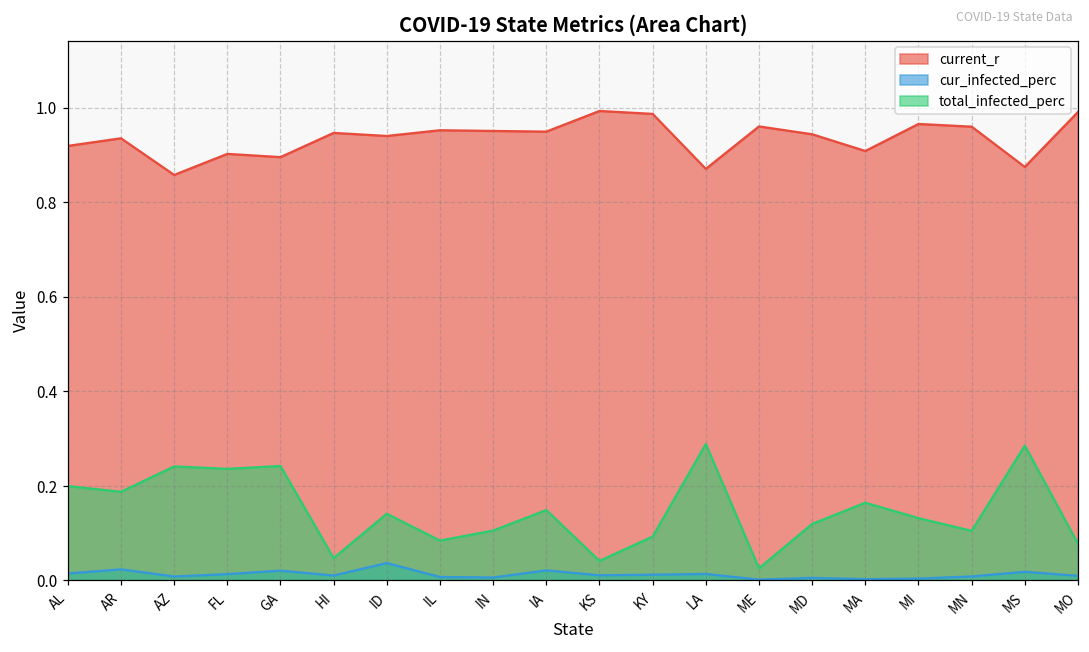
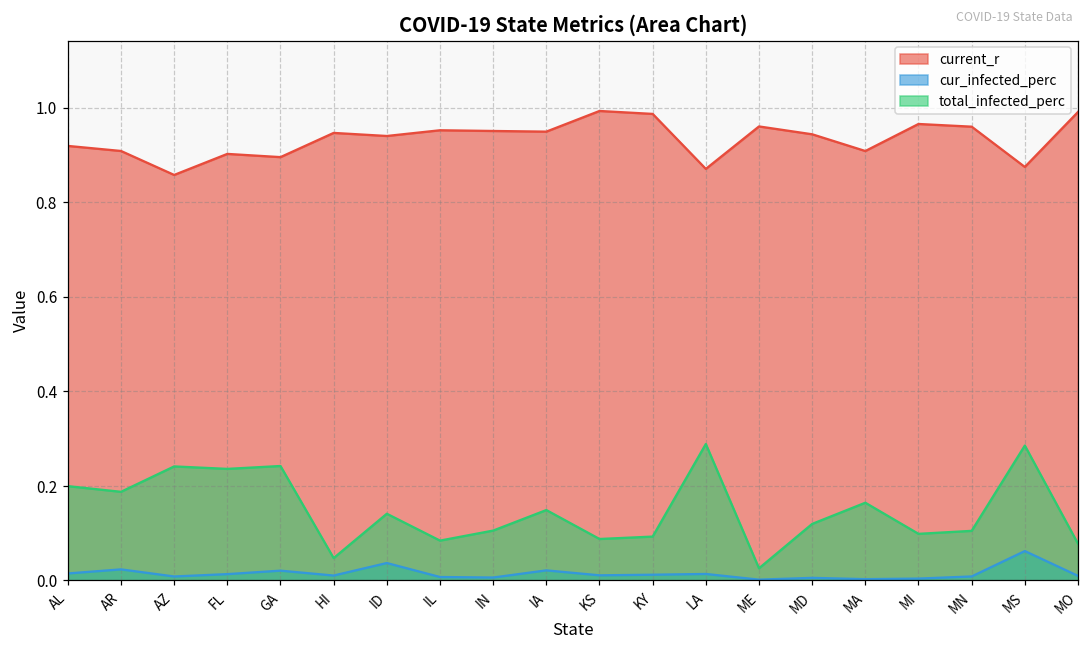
  {
    "current_r": {
      "AL": 0.92,
-     "AR": 0.93,
+     "AR": 0.91,
      "AZ": 0.86,
      "FL": 0.90,
      "GA": 0.90,
      "HI": 0.95,
      "ID": 0.94,
      "IL": 0.95,
      "IN": 0.95,
      "IA": 0.95,
      "KS": 0.99,
      "KY": 0.99,
      "LA": 0.87,
      "ME": 0.96,
      "MD": 0.94,
      "MA": 0.91,
      "MI": 0.97,
      "MN": 0.96,
      "MS": 0.87,
      "MO": 0.99
    },
    "cur_infected_perc": {
      "AL": 0.01,
      "AR": 0.02,
      "AZ": 0.01,
      "FL": 0.01,
      "GA": 0.02,
      "HI": 0.01,
      "ID": 0.04,
      "IL": 0.01,
      "IN": 0.01,
      "IA": 0.02,
      "KS": 0.01,
      "KY": 0.01,
      "LA": 0.01,
      "ME": 0.00,
      "MD": 0.01,
      "MA": 0.00,
      "MI": 0.00,
      "MN": 0.01,
-     "MS": 0.02,
+     "MS": 0.06,
      "MO": 0.01
    },
    "total_infected_perc": {
      "AL": 0.20,
      "AR": 0.19,
      "AZ": 0.24,
      "FL": 0.24,
      "GA": 0.24,
      "HI": 0.05,
      "ID": 0.14,
      "IL": 0.08,
      "IN": 0.11,
      "IA": 0.15,
-     "KS": 0.04,
+     "KS": 0.09,
      "KY": 0.09,
      "LA": 0.29,
      "ME": 0.03,
      "MD": 0.12,
      "MA": 0.16,
-     "MI": 0.13,
+     "MI": 0.10,
      "MN": 0.10,
      "MS": 0.29,
      "MO": 0.08
    }
  }
